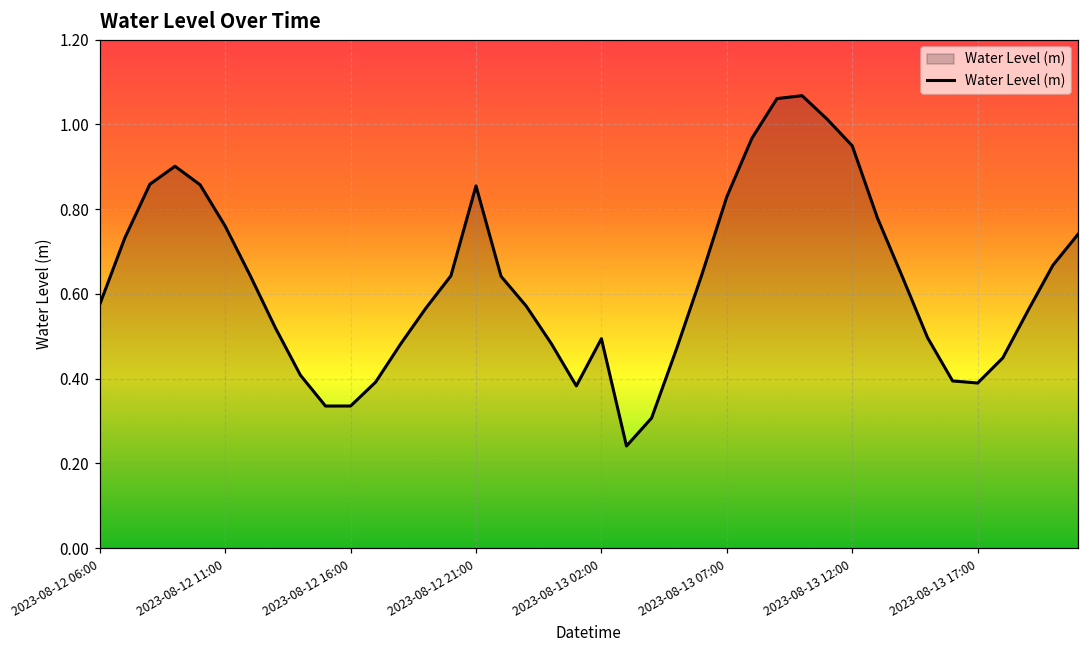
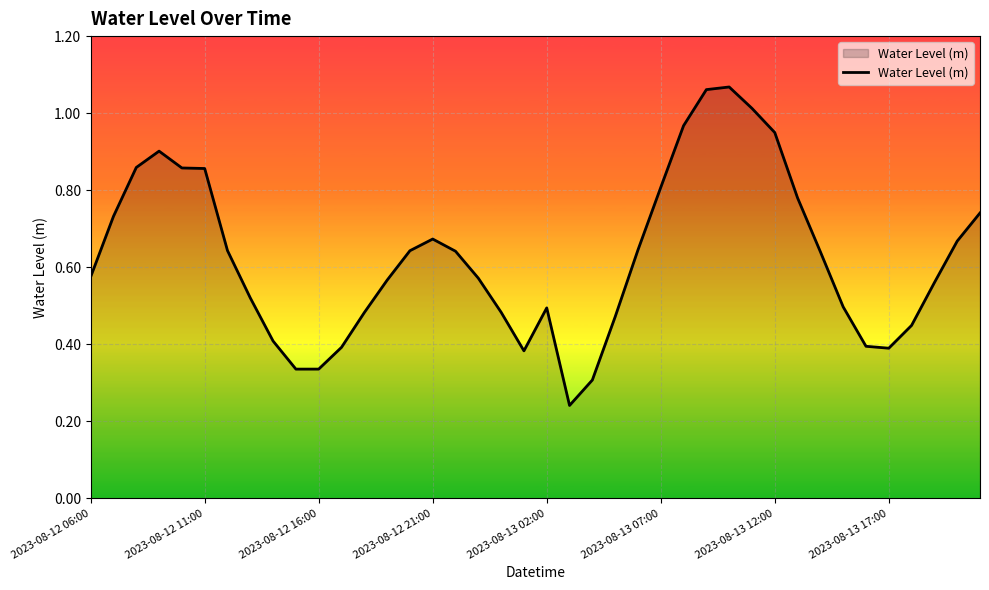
  {
    "2023-08-12 06:00": 0.58,
-   "2023-08-12 11:00": 0.76,
+   "2023-08-12 11:00": 0.86,
    "2023-08-12 16:00": 0.34,
-   "2023-08-12 21:00": 0.86,
+   "2023-08-12 21:00": 0.67,
    "2023-08-13 02:00": 0.49,
-   "2023-08-13 07:00": 0.83,
+   "2023-08-13 07:00": 0.81,
    "2023-08-13 12:00": 0.95,
    "2023-08-13 17:00": 0.39
  }
